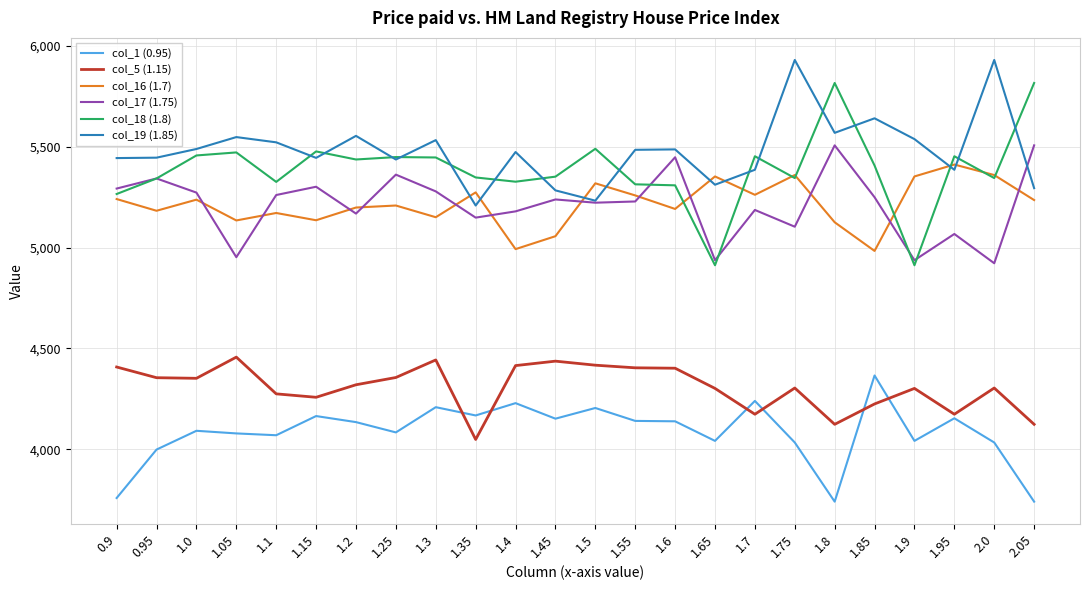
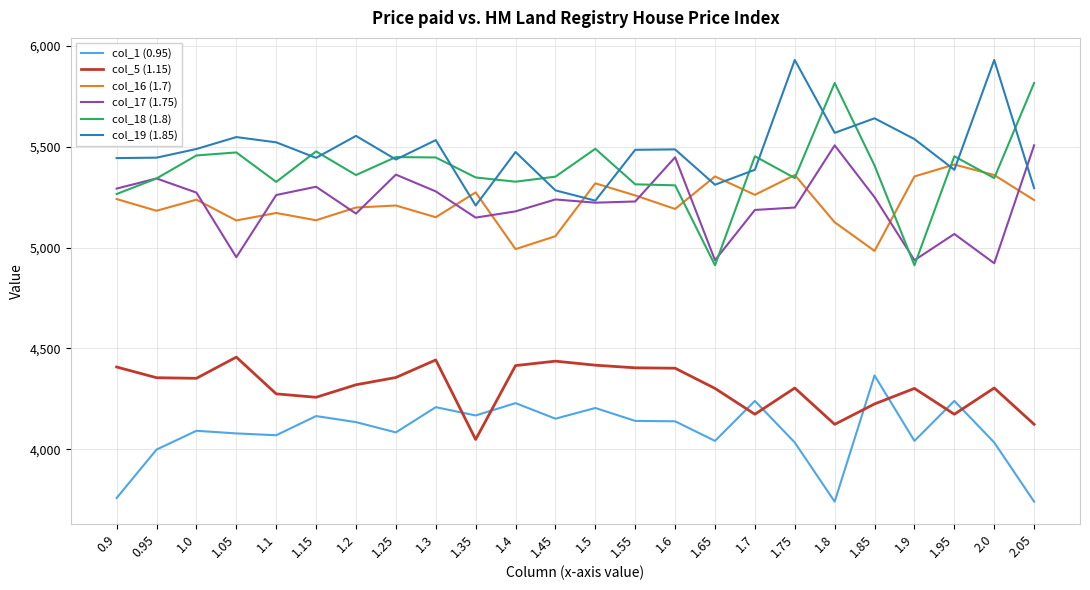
  {
    "col_1 (0.95)": {
      "0.9": "3,760",
      "0.95": "4,000",
      "1.0": "4,090",
      "1.05": "4,080",
      "1.1": "4,070",
      "1.15": "4,170",
      "1.2": "4,140",
      "1.25": "4,080",
      "1.3": "4,210",
      "1.35": "4,170",
      "1.4": "4,230",
      "1.45": "4,150",
      "1.5": "4,210",
      "1.55": "4,140",
      "1.6": "4,140",
      "1.65": "4,040",
      "1.7": "4,240",
      "1.75": "4,030",
      "1.8": "3,740",
      "1.85": "4,370",
      "1.9": "4,040",
-     "1.95": "4,150",
+     "1.95": "4,240",
      "2.0": "4,030",
      "2.05": "3,740"
    },
    "col_5 (1.15)": {
      "0.9": "4,410",
      "0.95": "4,360",
      "1.0": "4,350",
      "1.05": "4,460",
      "1.1": "4,280",
      "1.15": "4,260",
      "1.2": "4,320",
      "1.25": "4,360",
      "1.3": "4,440",
      "1.35": "4,050",
      "1.4": "4,420",
      "1.45": "4,440",
      "1.5": "4,420",
      "1.55": "4,400",
      "1.6": "4,400",
      "1.65": "4,300",
      "1.7": "4,170",
      "1.75": "4,300",
      "1.8": "4,120",
      "1.85": "4,230",
      "1.9": "4,300",
      "1.95": "4,170",
      "2.0": "4,300",
      "2.05": "4,120"
    },
    "col_16 (1.7)": {
      "0.9": "5,240",
      "0.95": "5,180",
      "1.0": "5,240",
      "1.05": "5,130",
      "1.1": "5,170",
      "1.15": "5,140",
      "1.2": "5,200",
      "1.25": "5,210",
      "1.3": "5,150",
      "1.35": "5,270",
      "1.4": "4,990",
      "1.45": "5,060",
      "1.5": "5,320",
      "1.55": "5,260",
      "1.6": "5,190",
      "1.65": "5,350",
      "1.7": "5,260",
      "1.75": "5,360",
      "1.8": "5,130",
      "1.85": "4,980",
      "1.9": "5,350",
      "1.95": "5,410",
      "2.0": "5,360",
      "2.05": "5,240"
    },
    "col_17 (1.75)": {
      "0.9": "5,290",
      "1.0": "5,270",
      "1.05": "4,950",
      "1.1": "5,260",
      "1.15": "5,300",
      "1.2": "5,170",
      "1.25": "5,360",
      "1.3": "5,280",
      "1.35": "5,150",
      "1.4": "5,180",
      "1.45": "5,240",
      "1.55": "5,230",
      "1.6": "5,450",
      "1.65": "4,940",
      "1.7": "5,190",
-     "1.75": "5,100",
+     "1.75": "5,200",
      "1.8": "5,510",
      "1.85": "5,250",
      "1.9": "4,940",
      "1.95": "5,070",
      "2.0": "4,920",
      "2.05": "5,510"
    },
    "col_18 (1.8)": {
      "0.9": "5,270",
      "1.0": "5,460",
      "1.05": "5,470",
      "1.1": "5,330",
      "1.15": "5,480",
-     "1.2": "5,440",
+     "1.2": "5,360",
      "1.3": "5,450",
      "1.35": "5,350",
      "1.4": "5,330",
      "1.45": "5,350",
      "1.5": "5,490",
      "1.55": "5,310",
      "1.6": "5,310",
      "1.65": "4,910",
      "1.7": "5,450",
      "1.75": "5,340",
      "1.8": "5,820",
      "1.85": "5,410",
      "1.9": "4,910",
      "1.95": "5,450",
      "2.0": "5,340",
      "2.05": "5,820"
    },
    "col_19 (1.85)": {
      "0.9": "5,440",
      "0.95": "5,450",
      "1.0": "5,490",
      "1.05": "5,550",
      "1.1": "5,520",
      "1.15": "5,440",
      "1.2": "5,550",
      "1.3": "5,530",
      "1.35": "5,210",
      "1.4": "5,470",
      "1.45": "5,280",
      "1.55": "5,480",
      "1.6": "5,490",
      "1.65": "5,310",
      "1.7": "5,390",
      "1.75": "5,930",
      "1.8": "5,570",
      "1.85": "5,640",
      "1.9": "5,540",
      "1.95": "5,390",
      "2.0": "5,930",
      "2.05": "5,290"
    }
  }
